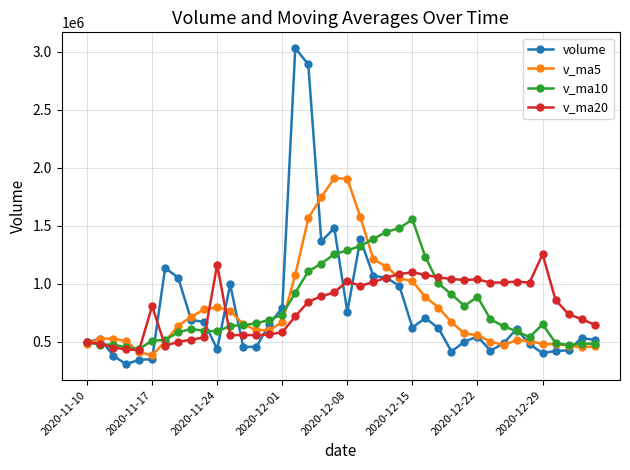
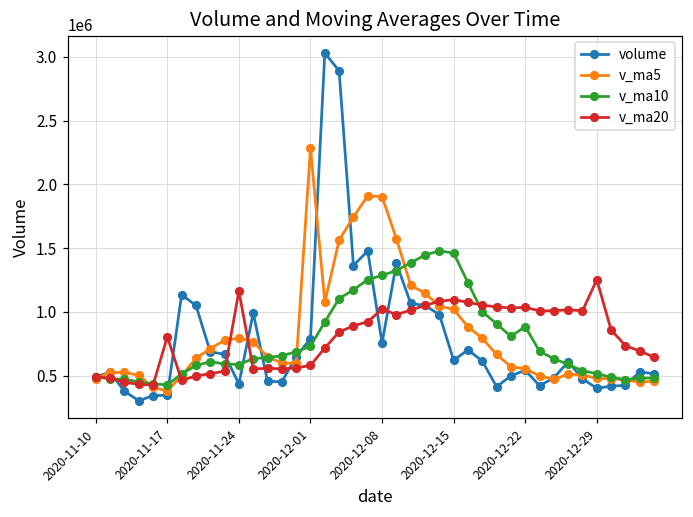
  {
    "volume": {
      "2020-11-17": 350000,
      "2020-11-24": 440000,
      "2020-12-01": 790000,
      "2020-12-08": 760000,
      "2020-12-15": 620000,
      "2020-12-29": 400000
    },
    "v_ma5": {
      "2020-11-17": 380000,
      "2020-11-24": 800000,
-     "2020-12-01": 670000,
+     "2020-12-01": 2280000,
      "2020-12-08": 1900000,
      "2020-12-15": 1020000,
      "2020-12-29": 480000
    },
    "v_ma10": {
-     "2020-11-17": 510000,
+     "2020-11-17": 430000,
      "2020-11-24": 590000,
      "2020-12-01": 730000,
      "2020-12-08": 1290000,
-     "2020-12-15": 1550000,
+     "2020-12-15": 1460000,
      "2020-12-22": 890000,
-     "2020-12-29": 650000
+     "2020-12-29": 520000
    },
    "v_ma20": {
      "2020-11-17": 810000,
      "2020-11-24": 1160000,
      "2020-12-01": 580000,
      "2020-12-08": 1020000,
      "2020-12-15": 1100000,
      "2020-12-22": 1040000,
      "2020-12-29": 1250000
    }
  }
